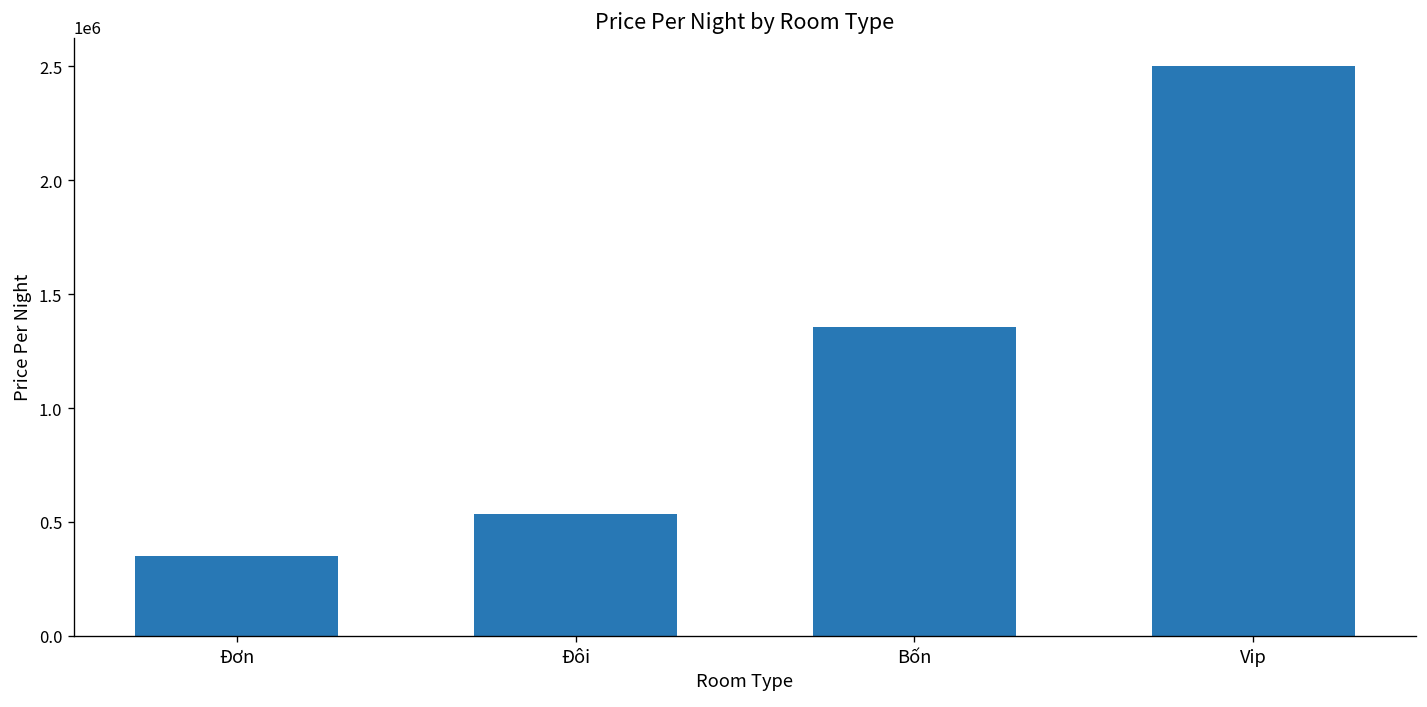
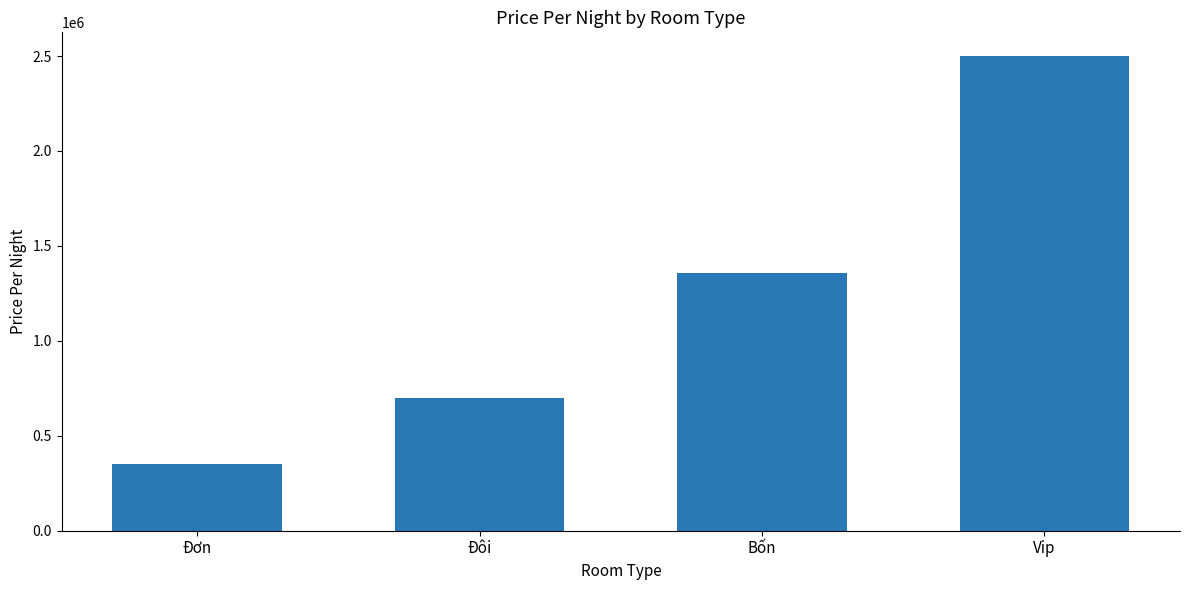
  {
    "Đơn": 350000,
-   "Đôi": 540000,
+   "Đôi": 700000,
    "Bốn": 1360000,
    "Vip": 2500000
  }
